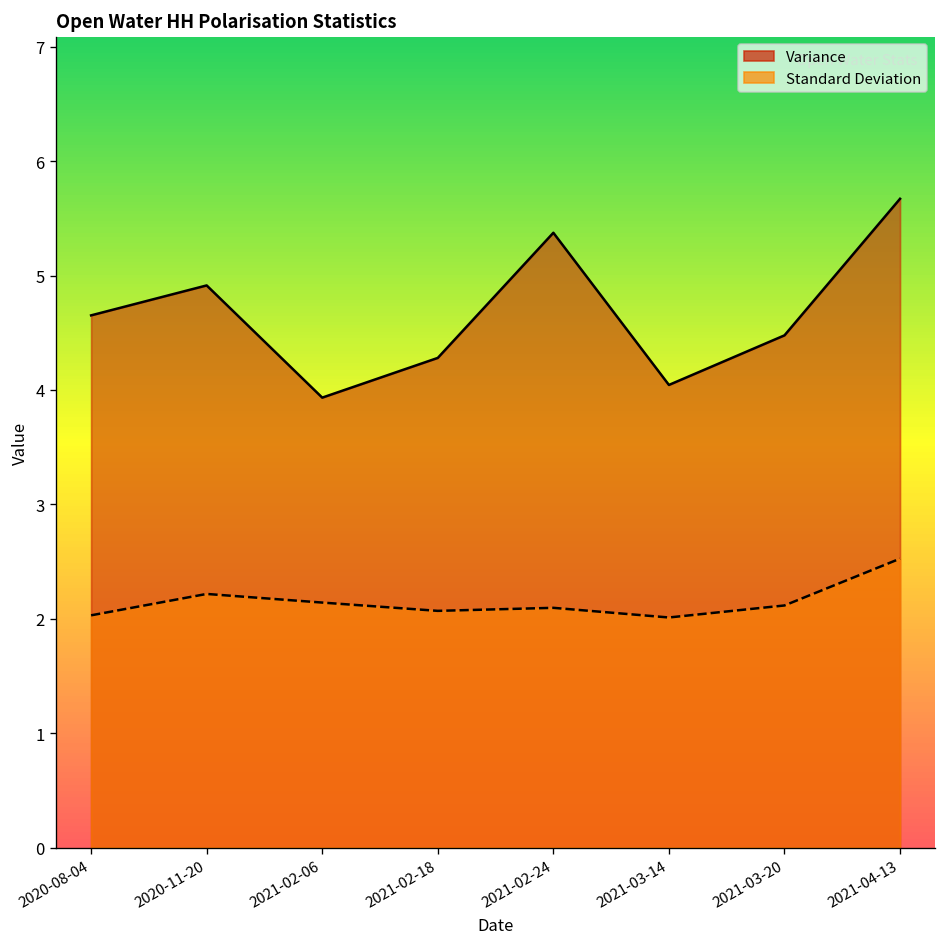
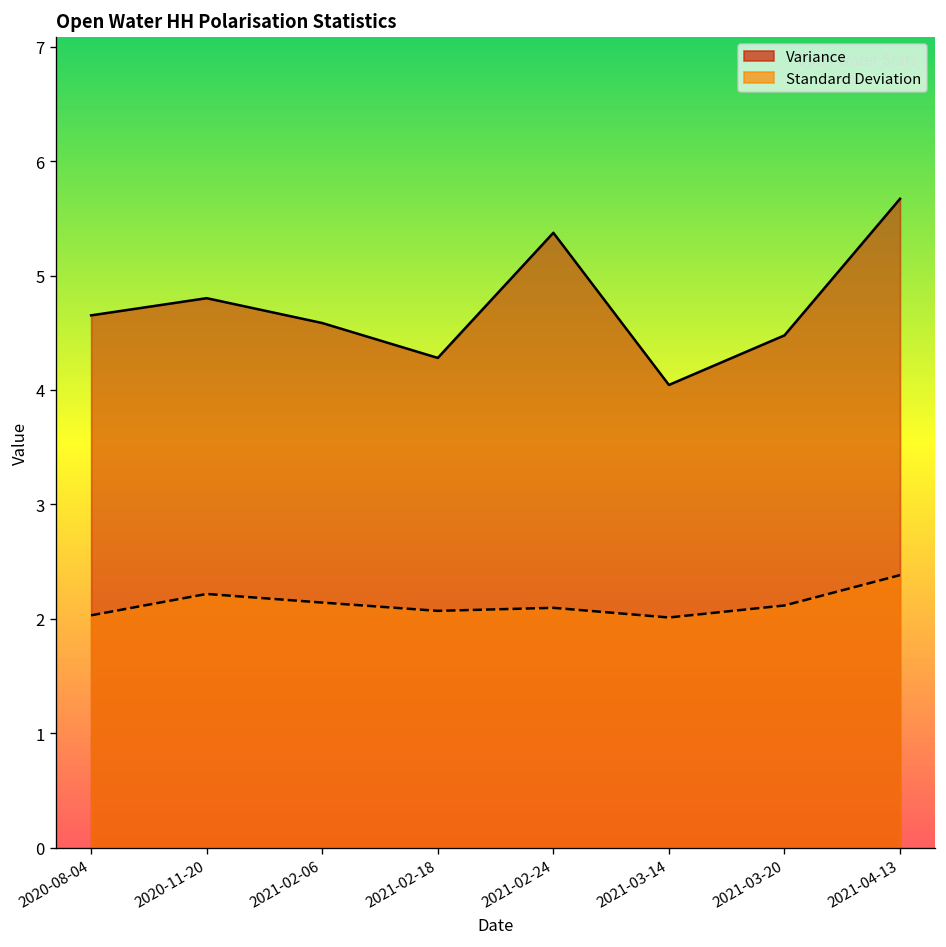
  {
    "Variance": {
      "2020-08-04": 4.7,
-     "2020-11-20": 4.9,
-     "2021-02-06": 3.9,
+     "2020-11-20": 4.8,
+     "2021-02-06": 4.6,
      "2021-02-18": 4.3,
      "2021-02-24": 5.4,
      "2021-03-14": 4.0,
      "2021-03-20": 4.5,
      "2021-04-13": 5.7
    },
    "Standard Deviation": {
      "2020-08-04": 2.0,
      "2020-11-20": 2.2,
      "2021-02-06": 2.1,
      "2021-02-18": 2.1,
      "2021-02-24": 2.1,
      "2021-03-14": 2.0,
      "2021-03-20": 2.1,
-     "2021-04-13": 2.5
+     "2021-04-13": 2.4
    }
  }
